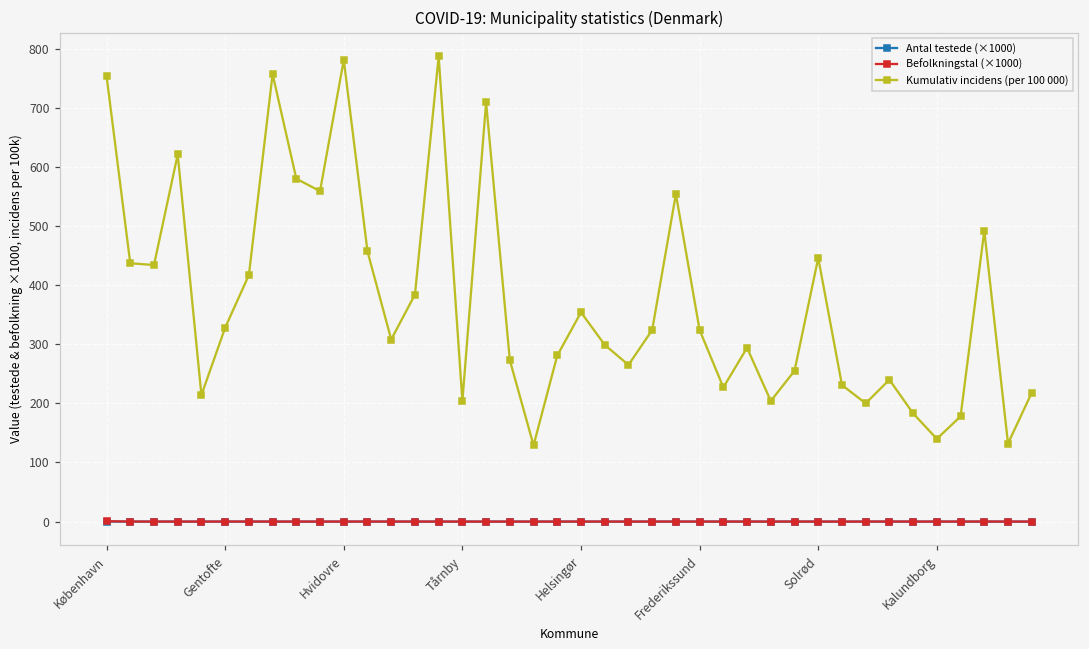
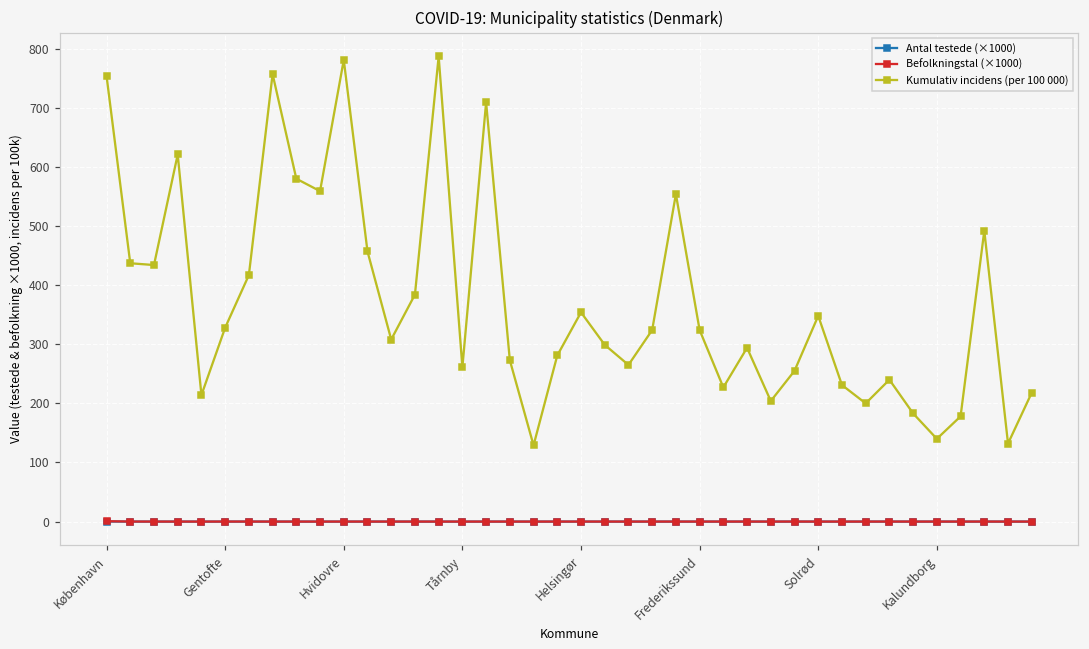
  {
    "Befolkningstal (×1000)": {
      "København": 0,
      "Gentofte": 0,
      "Hvidovre": 0,
      "Tårnby": 0,
      "Helsingør": 0,
      "Frederikssund": 0,
      "Solrød": 0,
      "Kalundborg": 0
    },
    "Kumulativ incidens (per 100 000)": {
      "København": 750,
      "Gentofte": 330,
      "Hvidovre": 780,
-     "Tårnby": 200,
+     "Tårnby": 260,
      "Helsingør": 350,
      "Frederikssund": 320,
-     "Solrød": 450,
+     "Solrød": 350,
      "Kalundborg": 140
    }
  }
